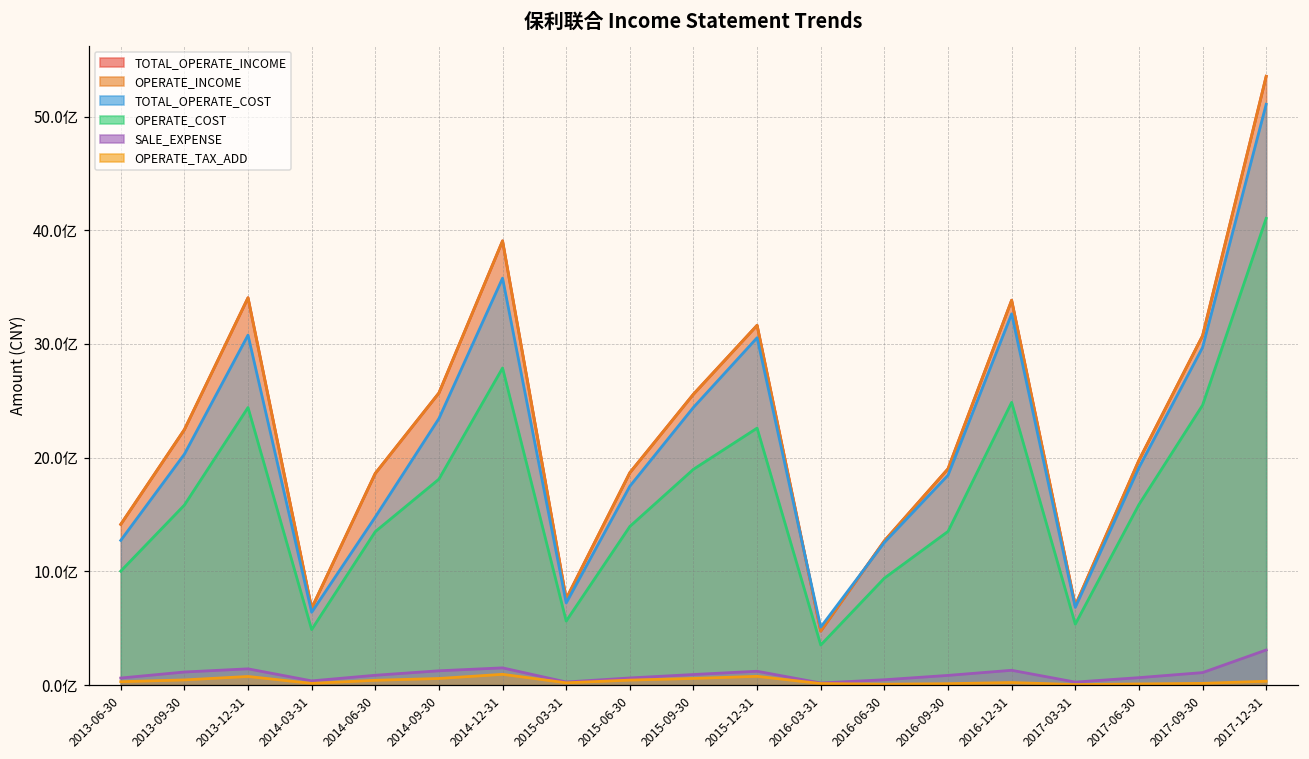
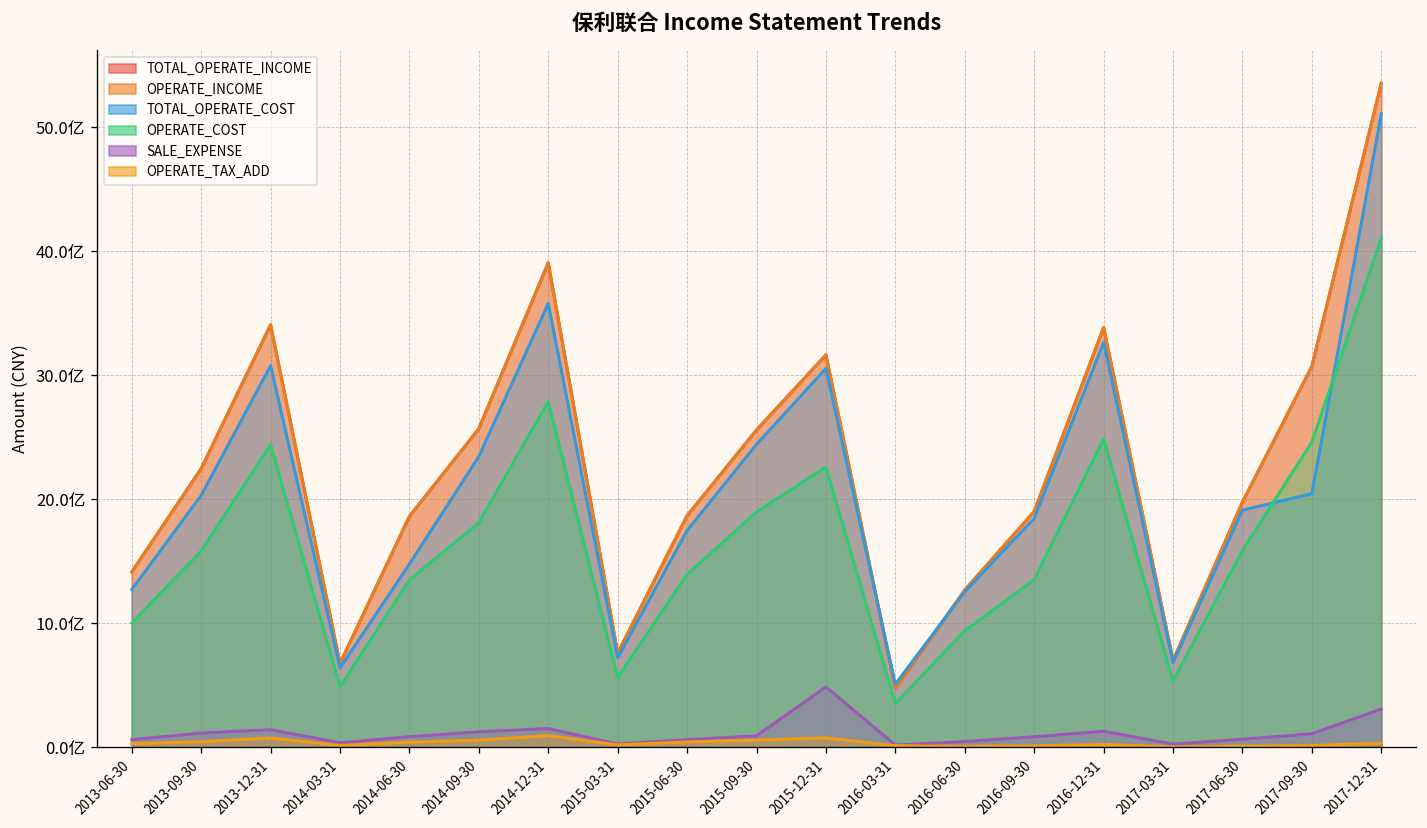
  {
    "TOTAL_OPERATE_COST": {
      "2013-06-30": "12.7亿",
      "2013-09-30": "20.3亿",
      "2013-12-31": "30.8亿",
      "2014-03-31": "6.4亿",
      "2014-06-30": "14.8亿",
      "2014-09-30": "23.4亿",
      "2014-12-31": "35.8亿",
      "2015-03-31": "7.2亿",
      "2015-06-30": "17.5亿",
      "2015-09-30": "24.4亿",
      "2015-12-31": "30.6亿",
      "2016-03-31": "5.1亿",
      "2016-09-30": "18.5亿",
      "2016-12-31": "32.7亿",
      "2017-06-30": "19.1亿",
-     "2017-09-30": "29.7亿",
+     "2017-09-30": "20.5亿",
      "2017-12-31": "51.1亿"
    },
    "OPERATE_COST": {
      "2013-06-30": "10.0亿",
      "2013-09-30": "15.8亿",
      "2013-12-31": "24.4亿",
      "2014-03-31": "4.9亿",
      "2014-06-30": "13.5亿",
      "2014-09-30": "18.1亿",
      "2014-12-31": "27.9亿",
      "2015-03-31": "5.6亿",
      "2015-06-30": "14.0亿",
      "2015-09-30": "19.0亿",
      "2015-12-31": "22.6亿",
      "2016-03-31": "3.5亿",
      "2016-06-30": "9.4亿",
      "2016-09-30": "13.5亿",
      "2016-12-31": "24.9亿",
      "2017-03-31": "5.4亿",
      "2017-06-30": "15.9亿",
      "2017-09-30": "24.6亿",
      "2017-12-31": "41.1亿"
    },
    "SALE_EXPENSE": {
      "2013-06-30": "0.6亿",
      "2013-09-30": "1.2亿",
      "2013-12-31": "1.4亿",
      "2014-06-30": "0.9亿",
      "2014-09-30": "1.3亿",
      "2014-12-31": "1.5亿",
      "2015-09-30": "0.9亿",
-     "2015-12-31": "1.2亿",
+     "2015-12-31": "4.9亿",
      "2016-06-30": "0.5亿",
      "2016-09-30": "0.9亿",
      "2016-12-31": "1.3亿",
      "2017-06-30": "0.7亿",
      "2017-09-30": "1.1亿",
      "2017-12-31": "3.1亿"
    }
  }
